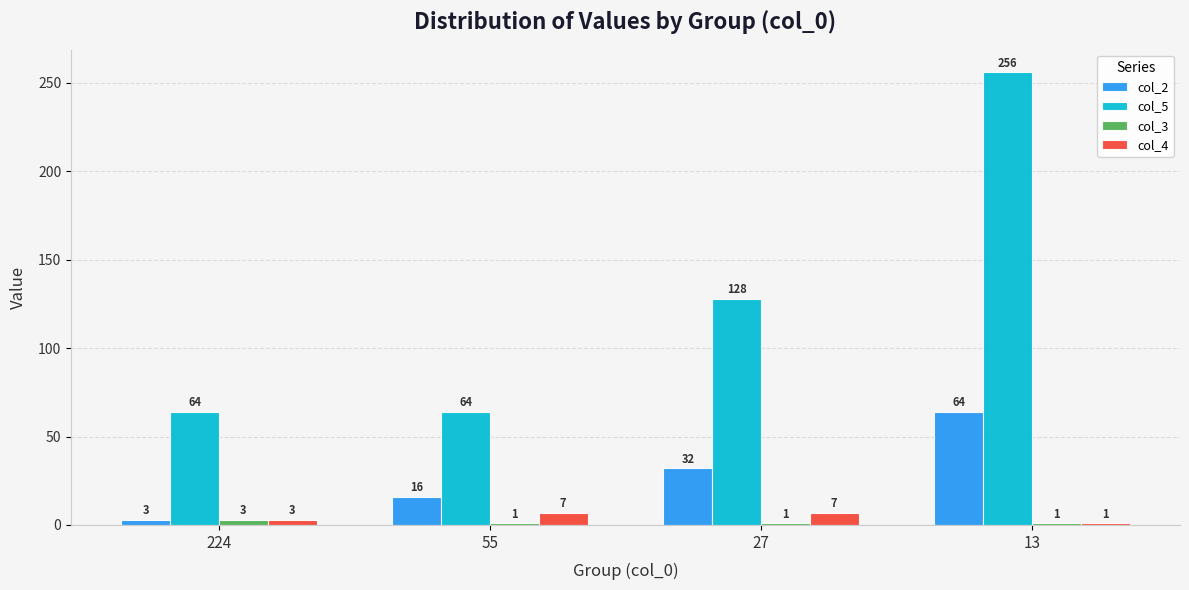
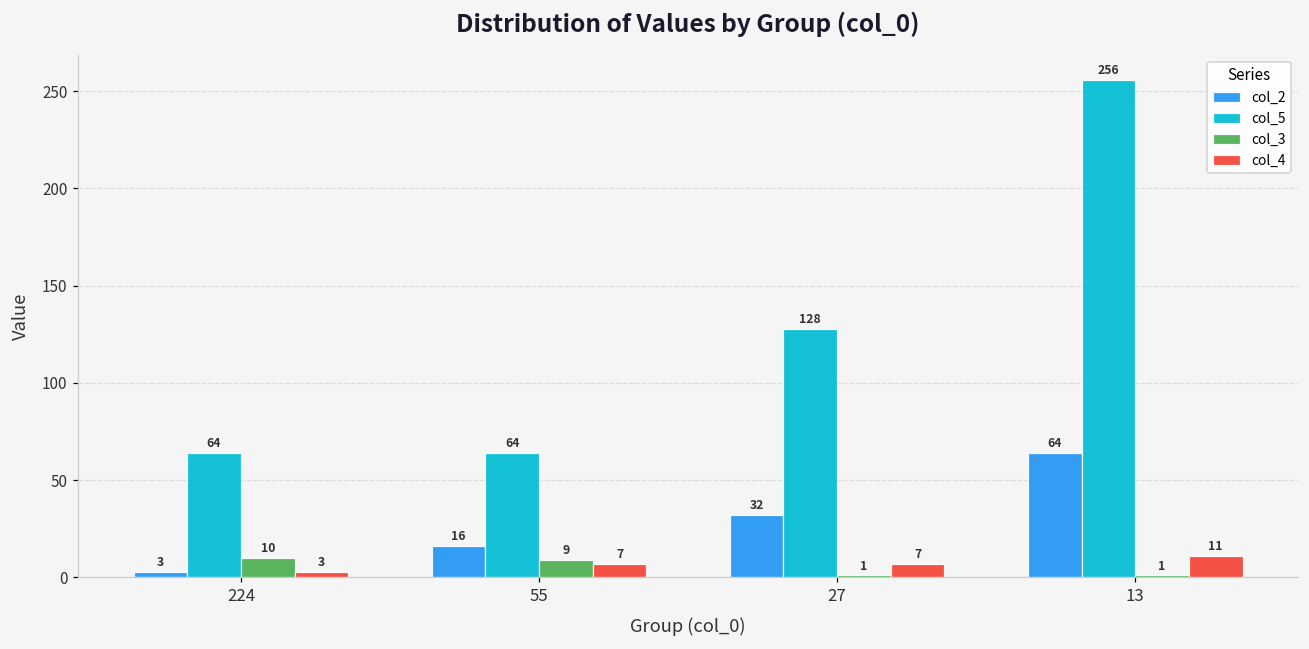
  {
    "col_3": {
-     "224": 3,
-     "55": 1,
+     "224": 10,
+     "55": 9,
      "27": 1,
      "13": 1
    },
    "col_4": {
      "224": 3,
      "55": 7,
      "27": 7,
-     "13": 1
+     "13": 11
    }
  }
